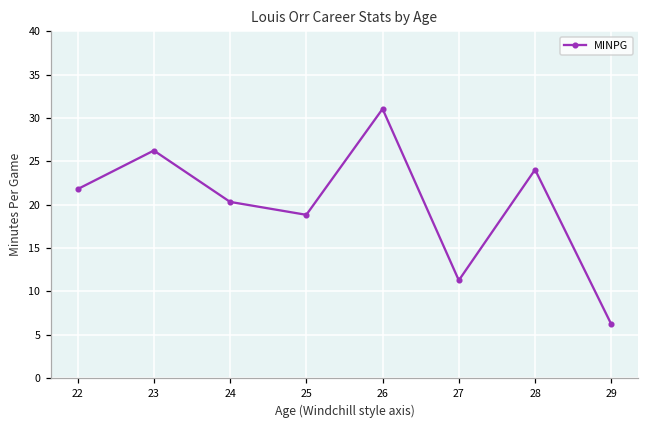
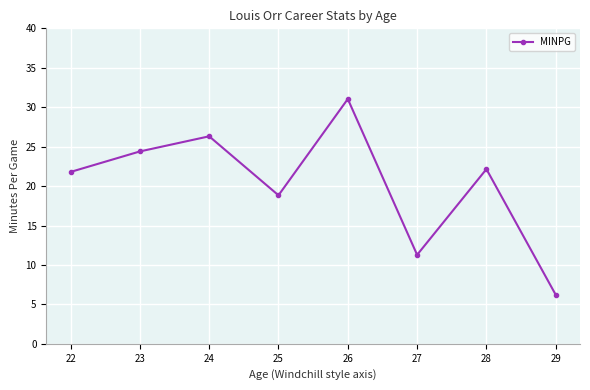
  {
    "22": 22,
-   "23": 26,
-   "24": 20,
+   "23": 24,
+   "24": 26,
    "25": 19,
    "26": 31,
    "27": 11,
-   "28": 24,
+   "28": 22,
    "29": 6
  }
